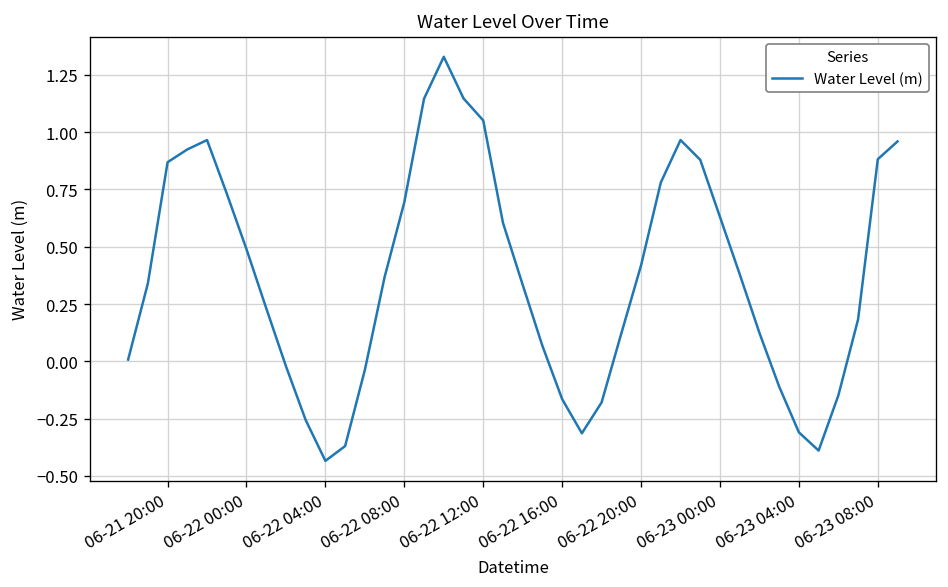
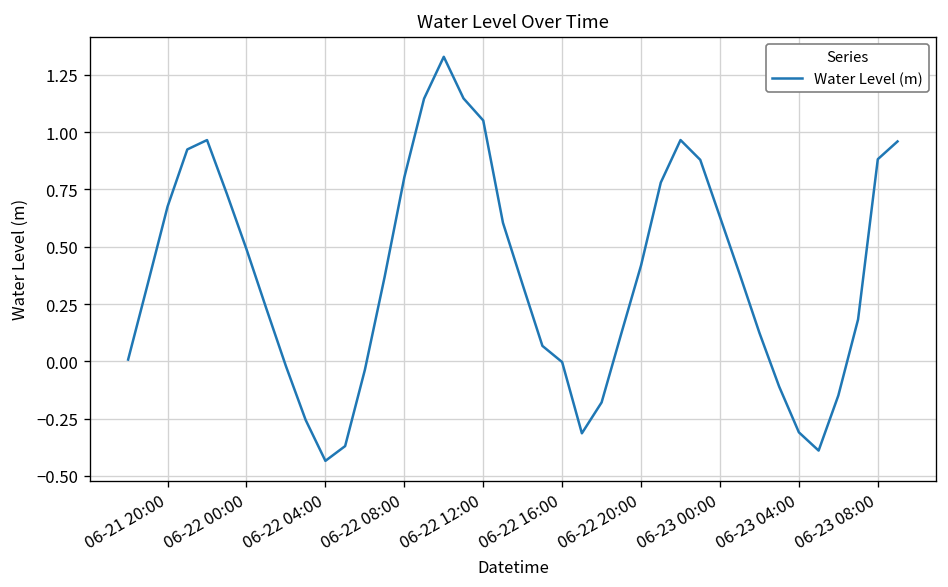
  {
-   "06-21 20:00": 0.87,
+   "06-21 20:00": 0.68,
    "06-22 00:00": 0.49,
    "06-22 04:00": -0.43,
-   "06-22 08:00": 0.69,
+   "06-22 08:00": 0.80,
    "06-22 12:00": 1.05,
-   "06-22 16:00": -0.17,
+   "06-22 16:00": 0.00,
    "06-22 20:00": 0.42,
    "06-23 00:00": 0.63,
    "06-23 04:00": -0.31,
    "06-23 08:00": 0.88
  }
